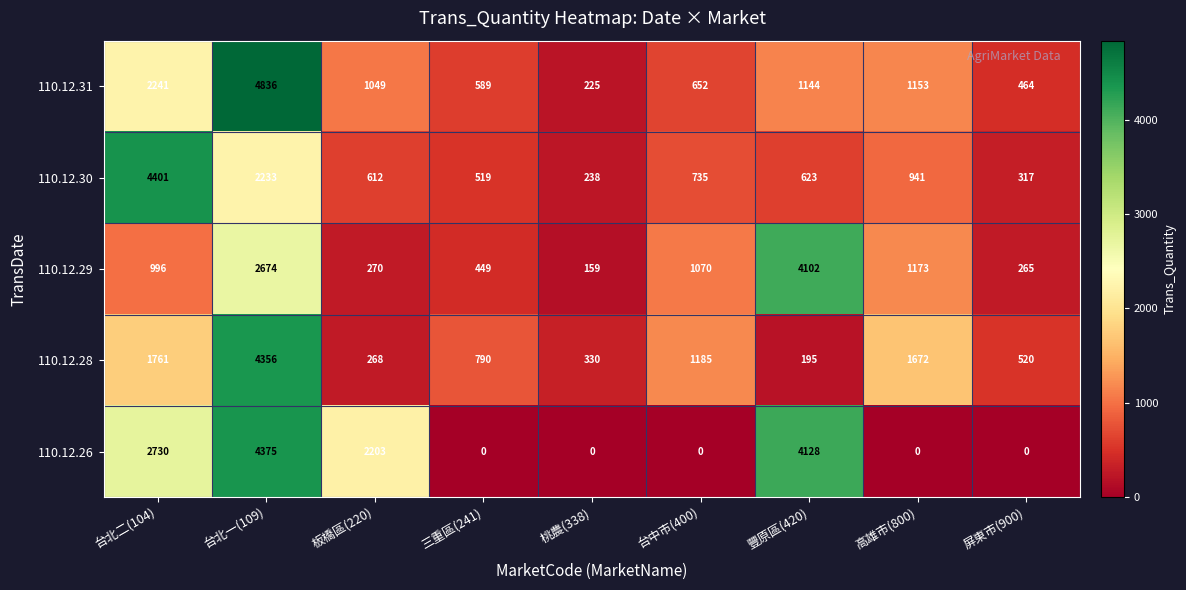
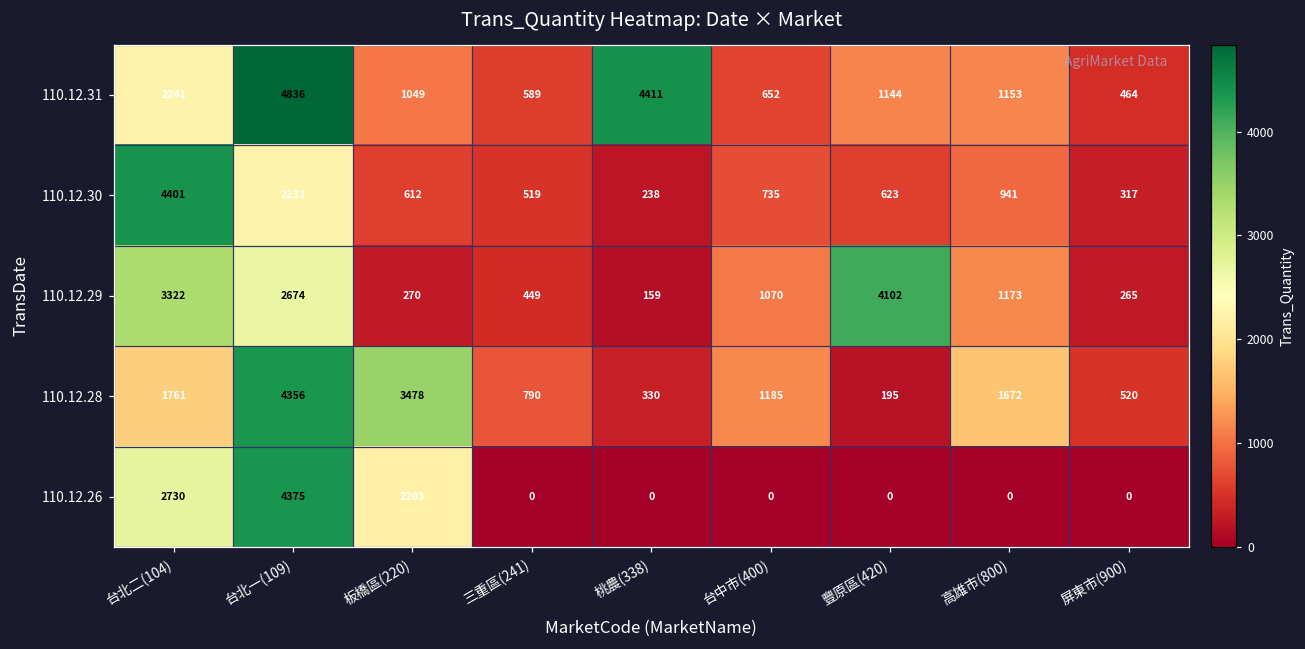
  {
    "110.12.31": {
      "台北二(104)": 2241,
      "台北一(109)": 4836,
      "板橋區(220)": 1049,
      "三重區(241)": 589,
-     "桃農(338)": 225,
+     "桃農(338)": 4411,
      "台中市(400)": 652,
      "豐原區(420)": 1144,
      "高雄市(800)": 1153
    },
    "110.12.30": {
      "台北二(104)": 4401,
      "台北一(109)": 2233,
      "板橋區(220)": 612,
      "三重區(241)": 519,
      "桃農(338)": 238,
      "台中市(400)": 735,
      "豐原區(420)": 623,
      "高雄市(800)": 941,
      "屏東市(900)": 317
    },
    "110.12.29": {
-     "台北二(104)": 996,
+     "台北二(104)": 3322,
      "台北一(109)": 2674,
      "板橋區(220)": 270,
      "三重區(241)": 449,
      "桃農(338)": 159,
      "台中市(400)": 1070,
      "豐原區(420)": 4102,
      "高雄市(800)": 1173,
      "屏東市(900)": 265
    },
    "110.12.28": {
      "台北二(104)": 1761,
      "台北一(109)": 4356,
-     "板橋區(220)": 268,
+     "板橋區(220)": 3478,
      "三重區(241)": 790,
      "桃農(338)": 330,
      "台中市(400)": 1185,
      "豐原區(420)": 195,
      "高雄市(800)": 1672,
      "屏東市(900)": 520
    },
    "110.12.26": {
      "台北二(104)": 2730,
      "台北一(109)": 4375,
      "板橋區(220)": 2203,
      "三重區(241)": 0,
      "桃農(338)": 0,
      "台中市(400)": 0,
-     "豐原區(420)": 4128,
+     "豐原區(420)": 0,
      "高雄市(800)": 0,
      "屏東市(900)": 0
    }
  }
